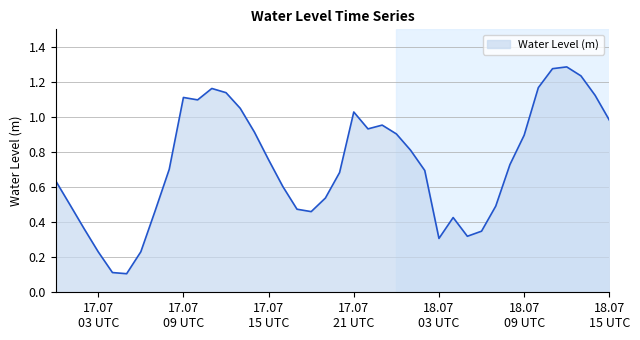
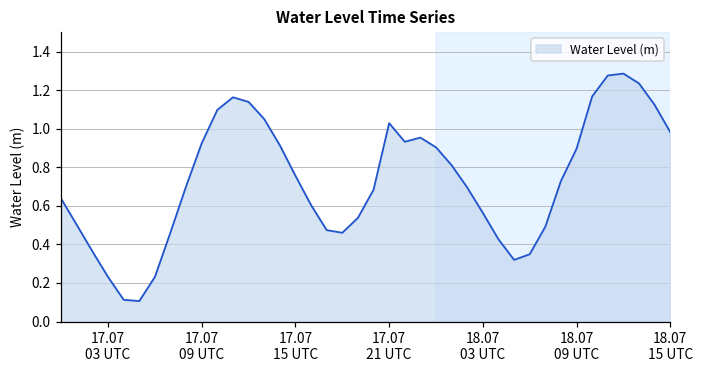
  {
    "17.07 03 UTC": 0.23,
-   "17.07 09 UTC": 1.11,
+   "17.07 09 UTC": 0.92,
    "17.07 15 UTC": 0.76,
    "17.07 21 UTC": 1.03,
-   "18.07 03 UTC": 0.31,
+   "18.07 03 UTC": 0.56,
    "18.07 09 UTC": 0.90,
    "18.07 15 UTC": 0.98
  }
